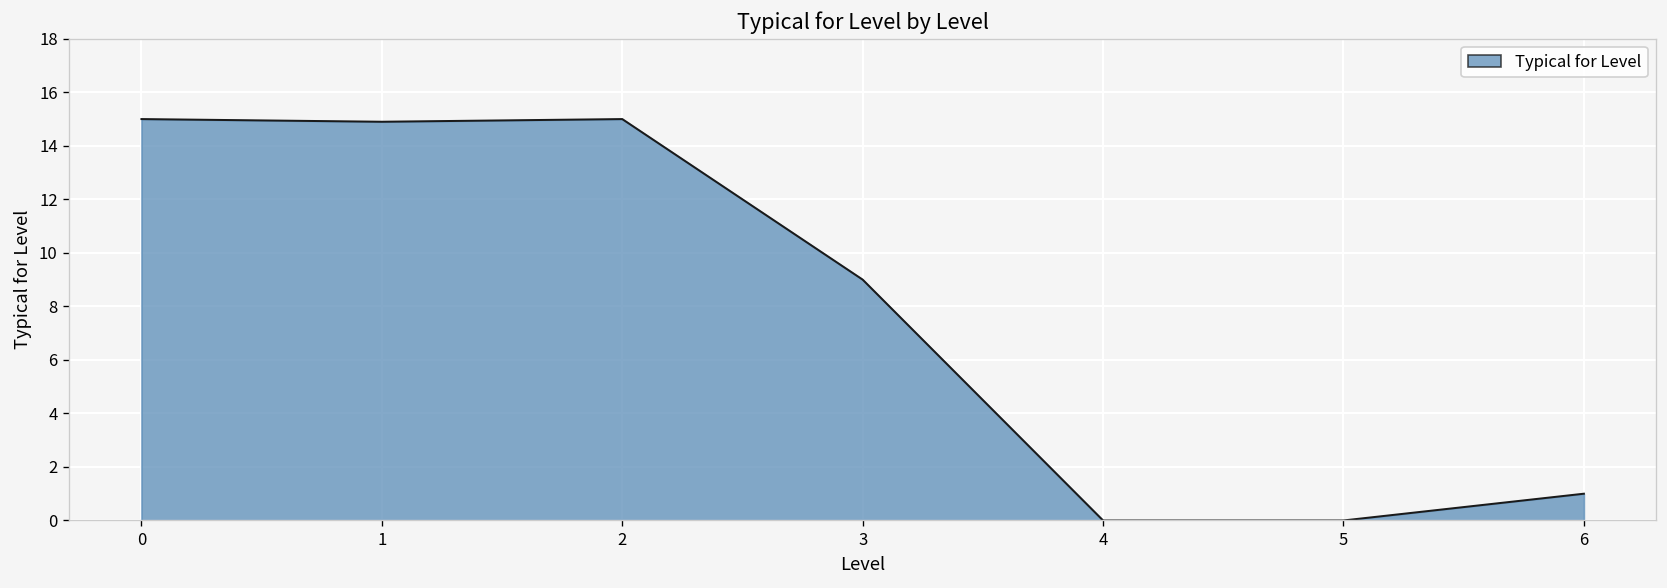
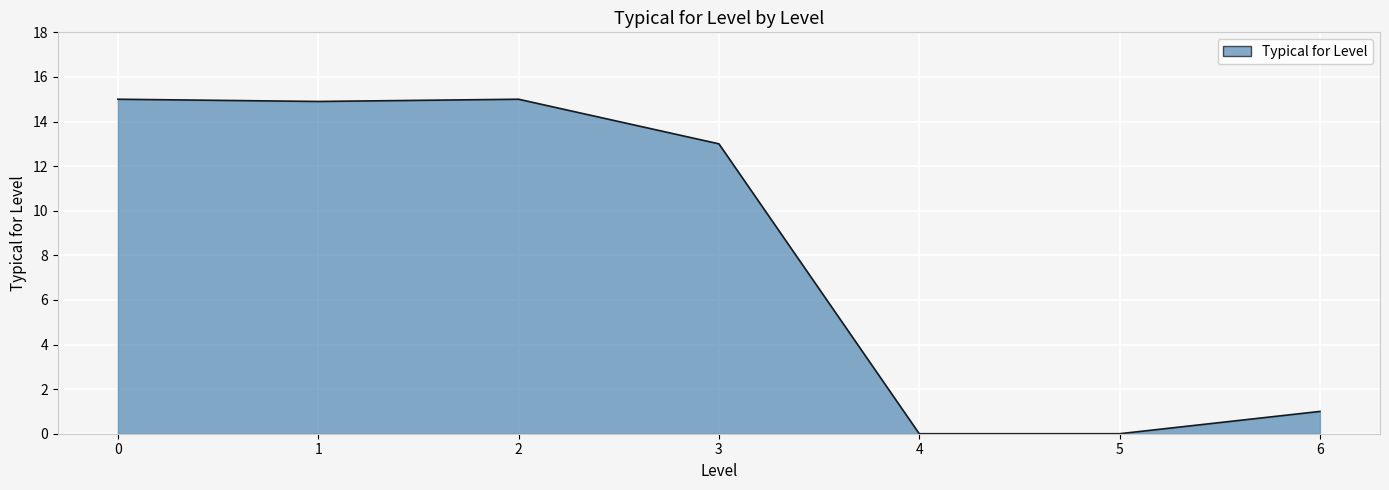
  {
    "0": 15,
    "1": 15,
    "2": 15,
-   "3": 9,
+   "3": 13,
    "4": 0,
    "5": 0,
    "6": 1
  }
